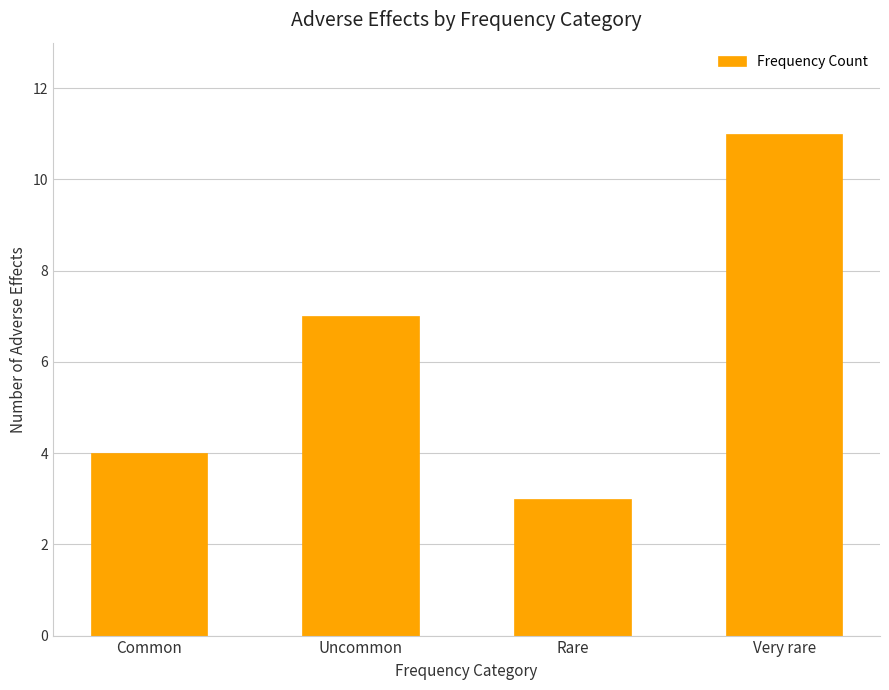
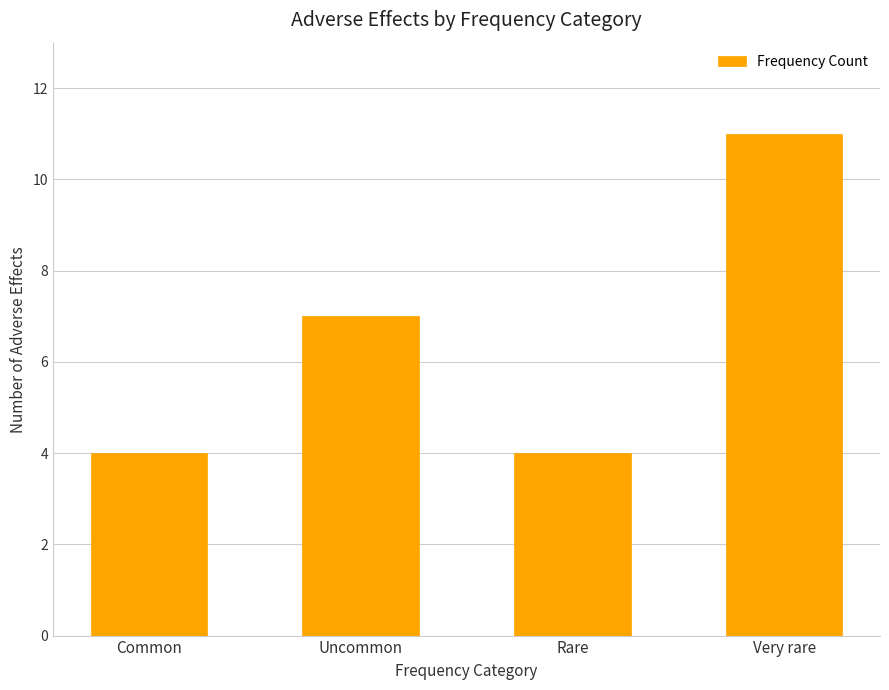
  {
    "Common": 4,
    "Uncommon": 7,
-   "Rare": 3,
+   "Rare": 4,
    "Very rare": 11
  }
